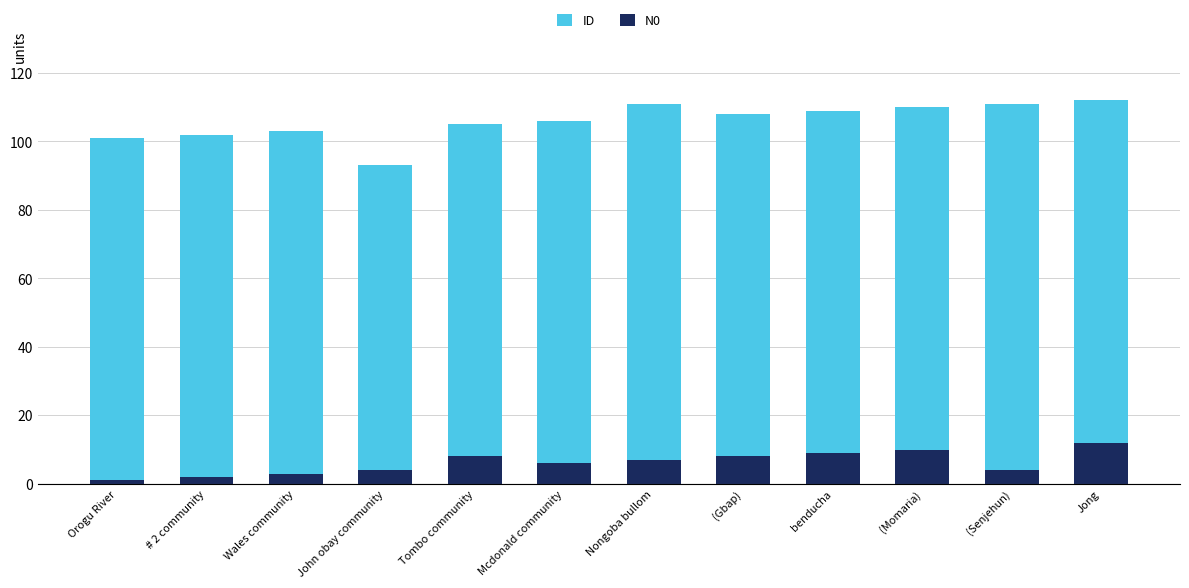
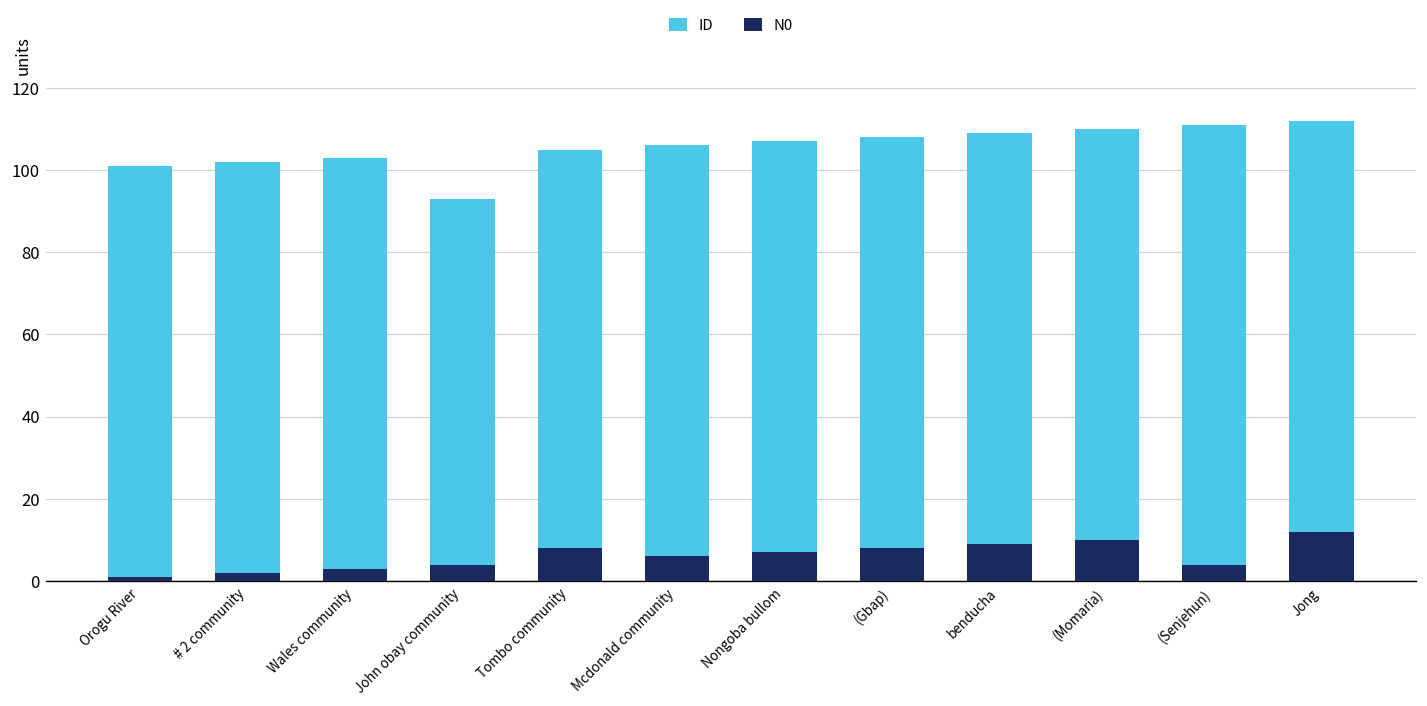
  {
    "ID": {
      "Orogu River": 101,
      "# 2 community": 102,
      "Wales community": 103,
      "John obay community": 93,
      "Tombo community": 105,
      "Mcdonald community": 106,
-     "Nongoba bullom": 111,
+     "Nongoba bullom": 107,
      "(Gbap)": 108,
      "benducha": 109,
      "(Momaria)": 110,
      "(Senjehun)": 111,
      "Jong": 112
    }
  }
